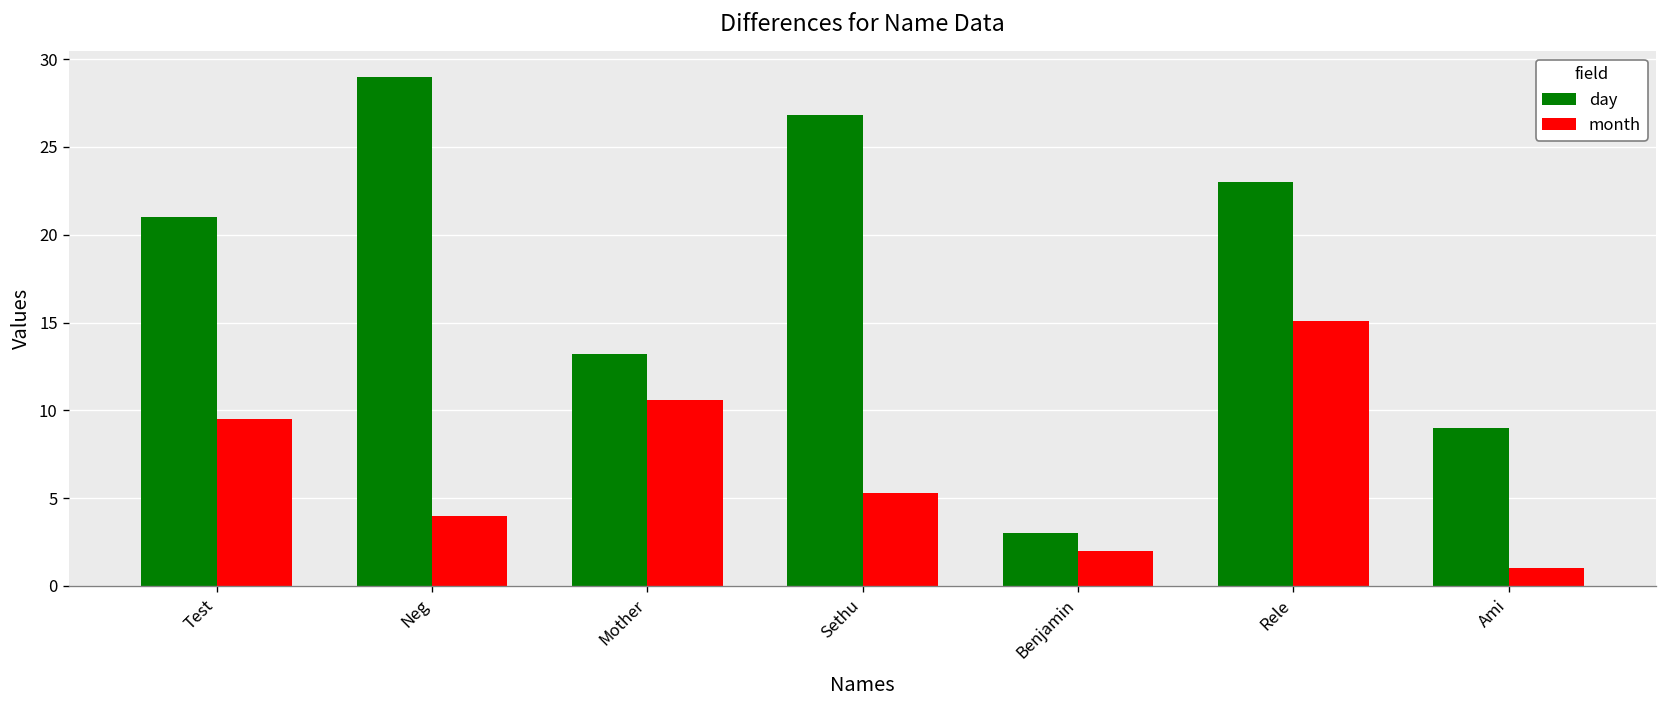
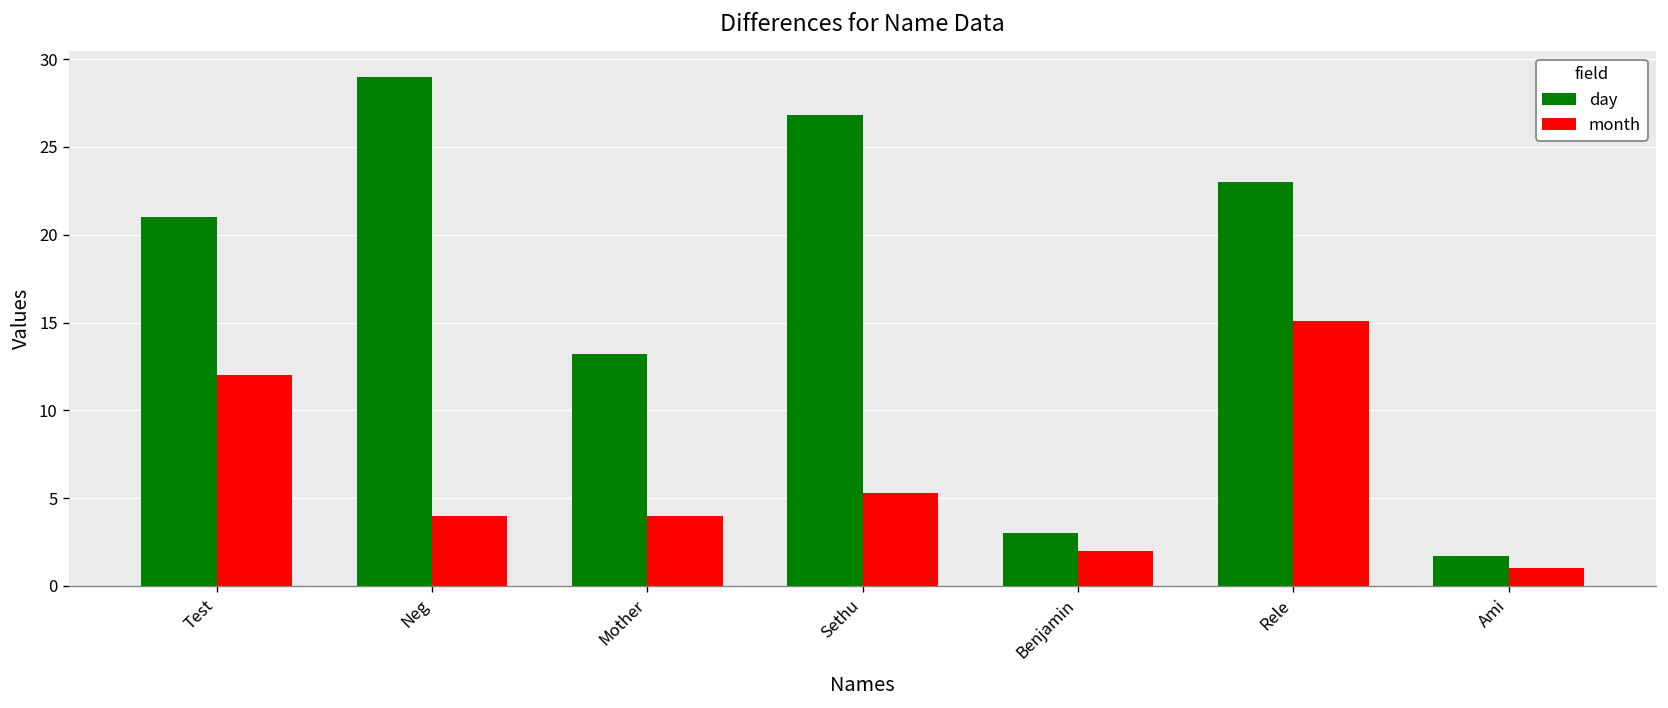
  {
    "day": {
      "Test": 21.0,
      "Neg": 29.0,
      "Mother": 13.2,
      "Sethu": 26.8,
      "Benjamin": 3.0,
      "Rele": 23.0,
-     "Ami": 9.0
+     "Ami": 1.7
    },
    "month": {
-     "Test": 9.5,
+     "Test": 12.0,
      "Neg": 4.0,
-     "Mother": 10.6,
+     "Mother": 4.0,
      "Sethu": 5.3,
      "Benjamin": 2.0,
      "Rele": 15.1,
      "Ami": 1.0
    }
  }
